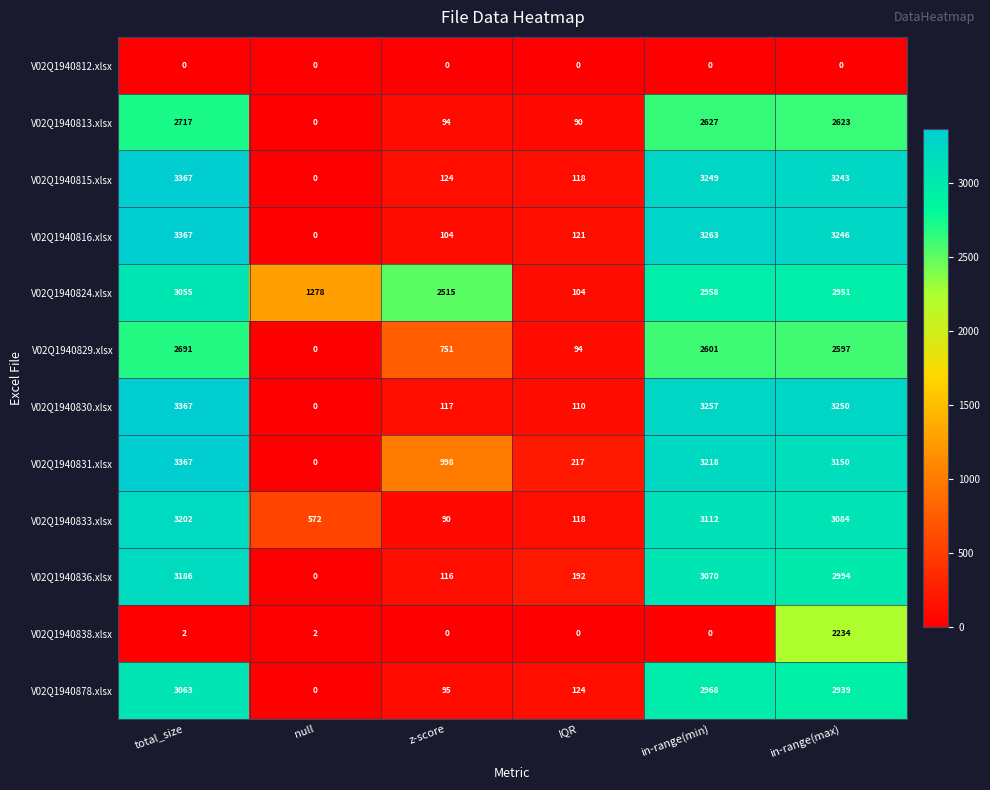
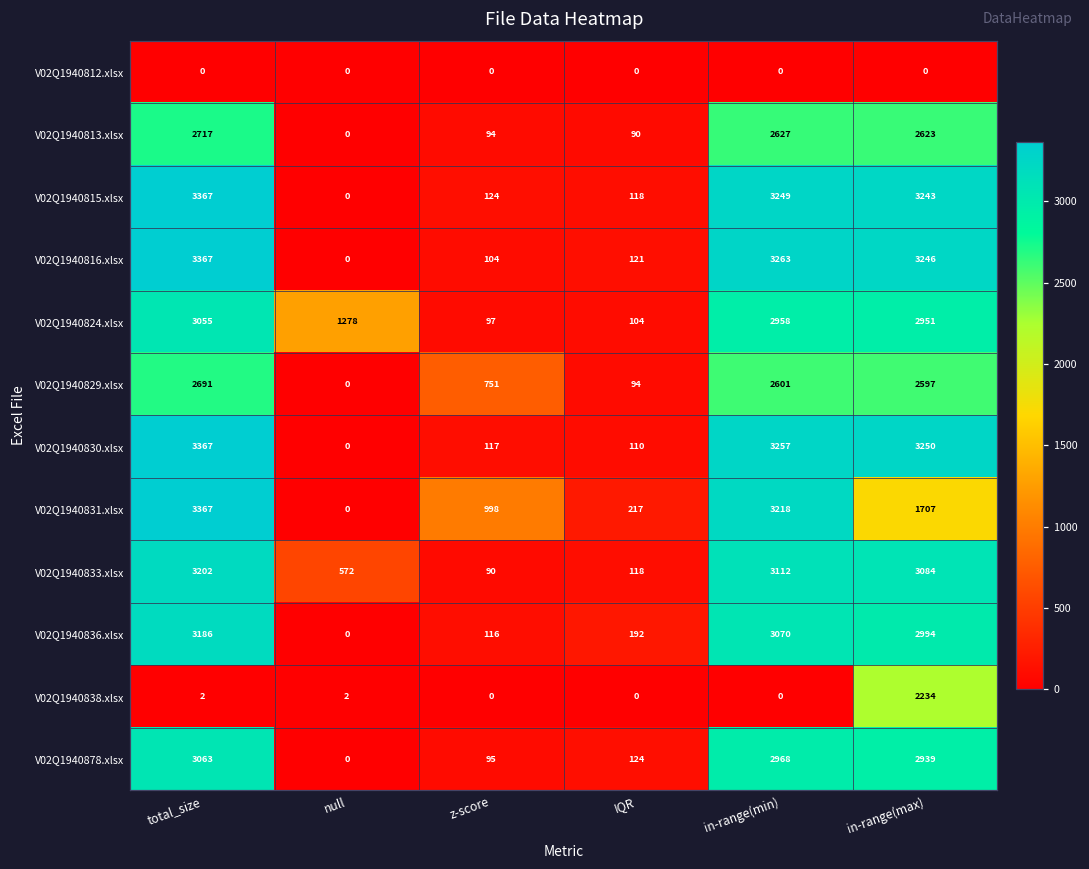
  {
    "V02Q1940812.xlsx": {
      "total_size": 0,
      "null": 0,
      "z-score": 0,
      "IQR": 0,
      "in-range(min)": 0,
      "in-range(max)": 0
    },
    "V02Q1940813.xlsx": {
      "total_size": 2717,
      "null": 0,
      "z-score": 94,
      "IQR": 90,
      "in-range(min)": 2627,
      "in-range(max)": 2623
    },
    "V02Q1940815.xlsx": {
      "total_size": 3367,
      "null": 0,
      "z-score": 124,
      "IQR": 118,
      "in-range(min)": 3249,
      "in-range(max)": 3243
    },
    "V02Q1940816.xlsx": {
      "total_size": 3367,
      "null": 0,
      "z-score": 104,
      "IQR": 121,
      "in-range(min)": 3263,
      "in-range(max)": 3246
    },
    "V02Q1940824.xlsx": {
      "total_size": 3055,
      "null": 1278,
-     "z-score": 2515,
+     "z-score": 97,
      "IQR": 104,
      "in-range(min)": 2958,
      "in-range(max)": 2951
    },
    "V02Q1940829.xlsx": {
      "total_size": 2691,
      "null": 0,
      "z-score": 751,
      "IQR": 94,
      "in-range(min)": 2601,
      "in-range(max)": 2597
    },
    "V02Q1940830.xlsx": {
      "total_size": 3367,
      "null": 0,
      "z-score": 117,
      "IQR": 110,
      "in-range(min)": 3257,
      "in-range(max)": 3250
    },
    "V02Q1940831.xlsx": {
      "total_size": 3367,
      "null": 0,
      "z-score": 998,
      "IQR": 217,
      "in-range(min)": 3218,
-     "in-range(max)": 3150
+     "in-range(max)": 1707
    },
    "V02Q1940833.xlsx": {
      "total_size": 3202,
      "null": 572,
      "z-score": 90,
      "IQR": 118,
      "in-range(min)": 3112,
      "in-range(max)": 3084
    },
    "V02Q1940836.xlsx": {
      "total_size": 3186,
      "null": 0,
      "z-score": 116,
      "IQR": 192,
      "in-range(min)": 3070,
      "in-range(max)": 2994
    },
    "V02Q1940838.xlsx": {
      "total_size": 2,
      "null": 2,
      "z-score": 0,
      "IQR": 0,
      "in-range(min)": 0,
      "in-range(max)": 2234
    },
    "V02Q1940878.xlsx": {
      "total_size": 3063,
      "null": 0,
      "z-score": 95,
      "IQR": 124,
      "in-range(min)": 2968,
      "in-range(max)": 2939
    }
  }
